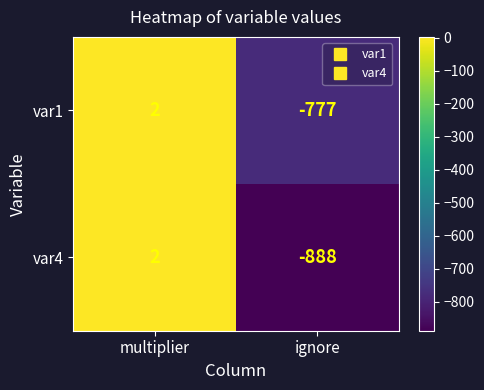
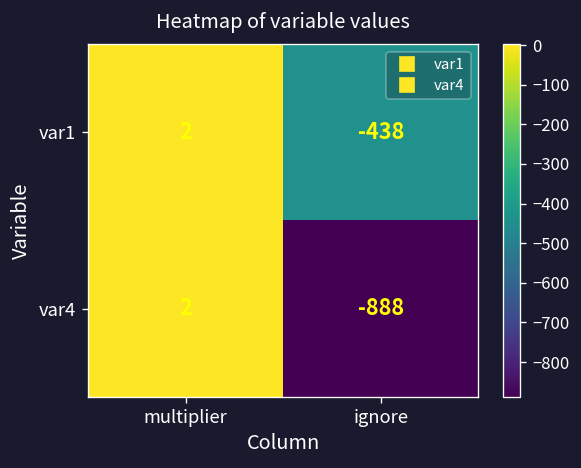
  {
    "var1": {
-     "ignore": -777
+     "ignore": -438
    },
    "var4": {
      "ignore": -888
    }
  }
